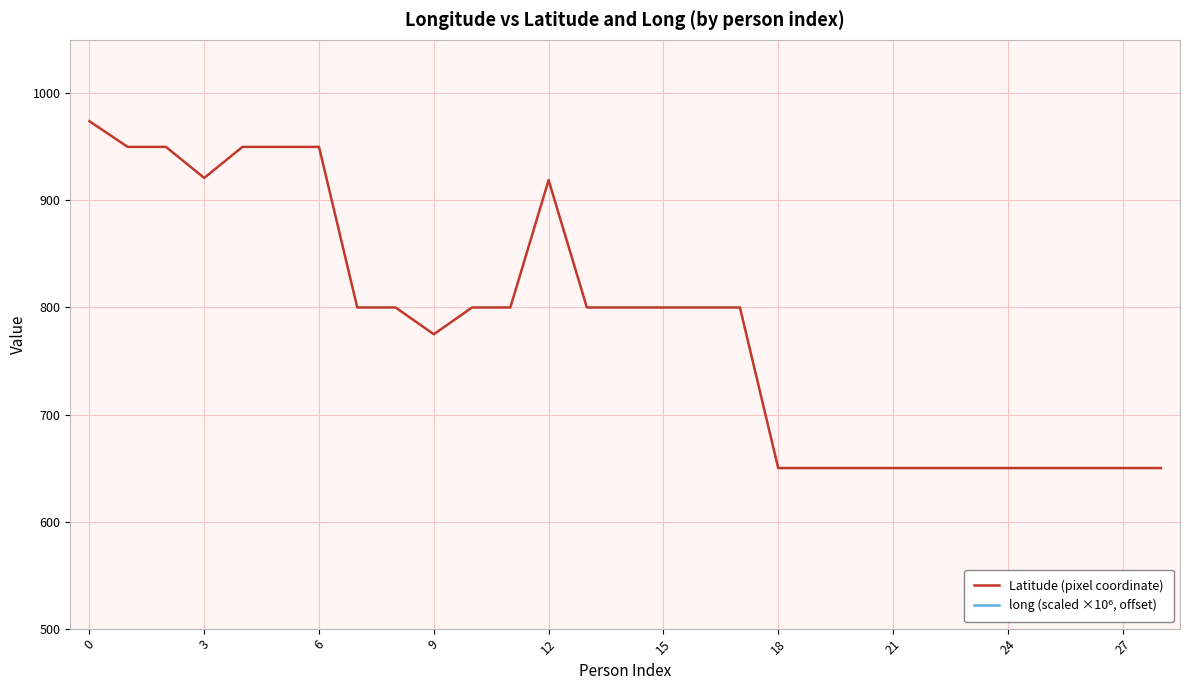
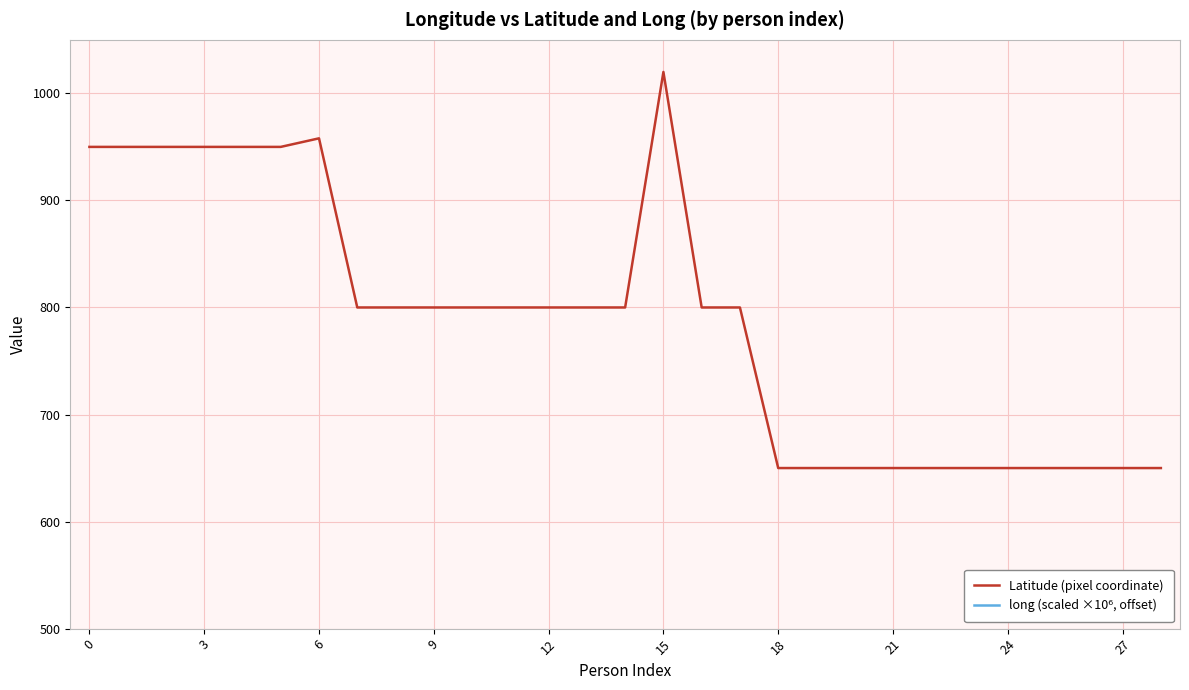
  {
    "Latitude (pixel coordinate)": {
-     "0": 974,
-     "3": 921,
-     "6": 950,
-     "9": 775,
-     "12": 919,
-     "15": 800,
+     "0": 950,
+     "3": 950,
+     "6": 958,
+     "9": 800,
+     "12": 800,
+     "15": 1020,
      "18": 650,
      "21": 650,
      "24": 650,
      "27": 650
    }
  }
